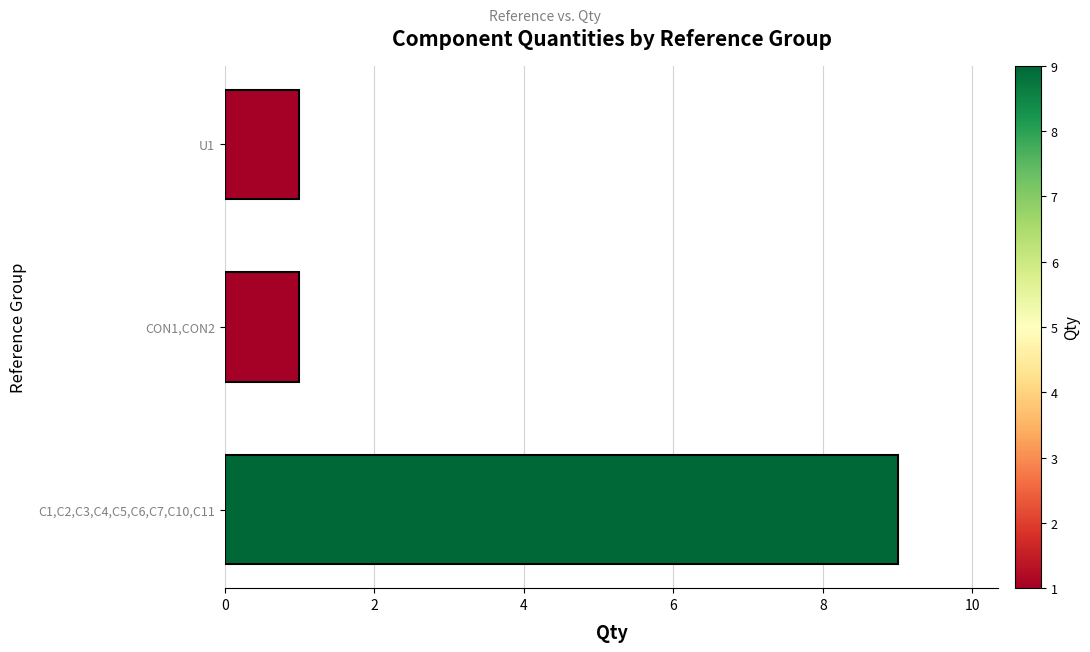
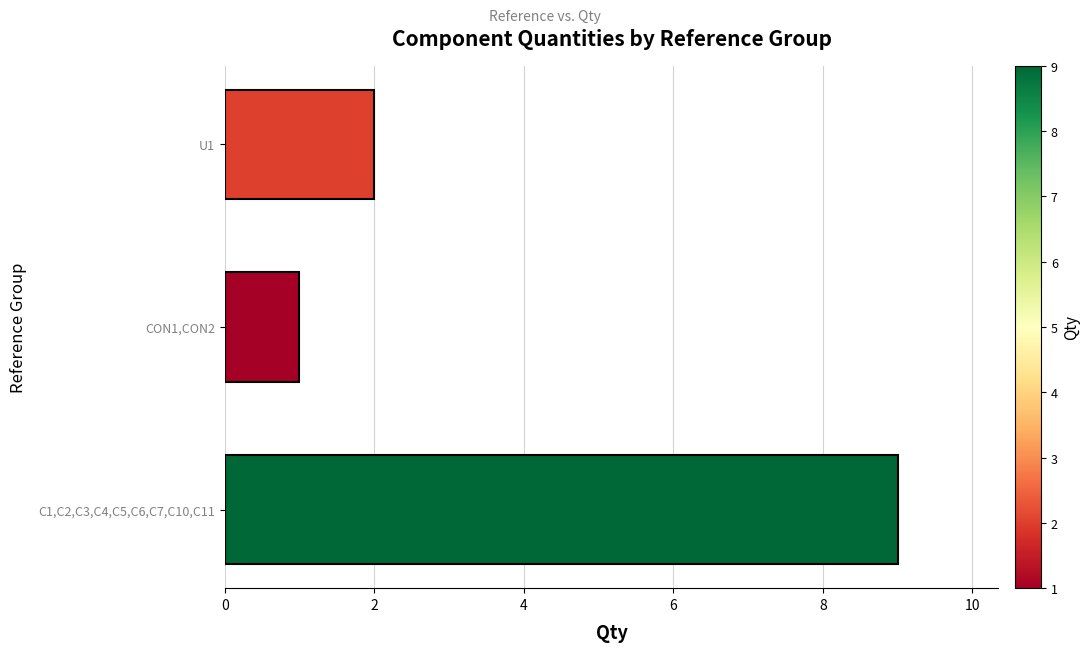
  {
-   "U1": 1,
+   "U1": 2,
    "CON1,CON2": 1,
    "C1,C2,C3,C4,C5,C6,C7,C10,C11": 9
  }
